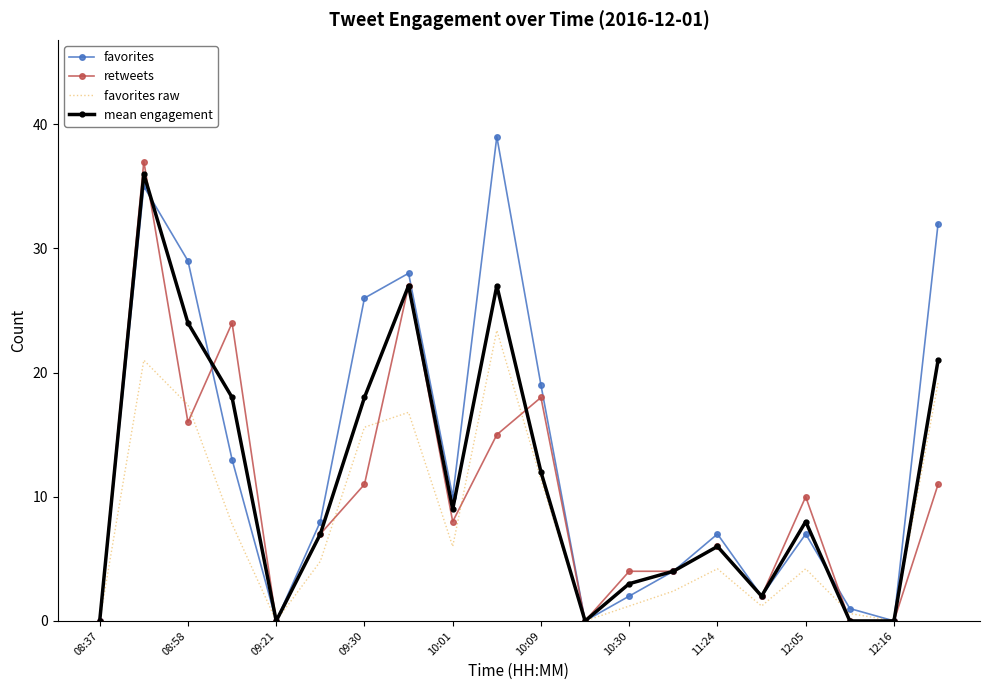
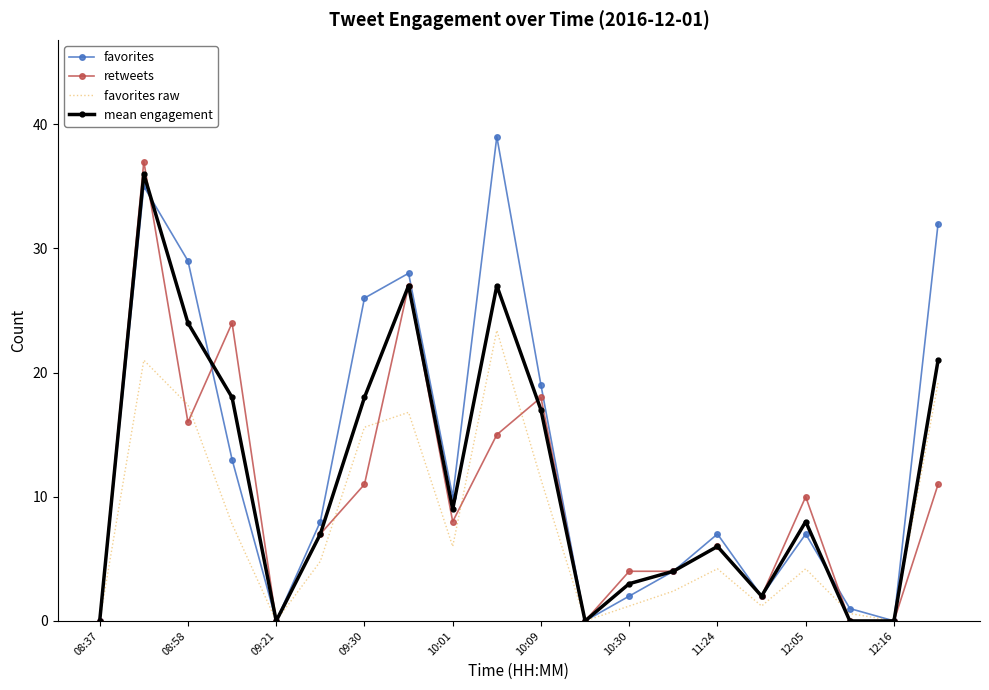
  {
    "favorites": {
      "08:58": 29,
      "09:30": 26,
      "10:01": 10,
      "10:09": 19,
      "10:30": 2,
      "11:24": 7,
      "12:05": 7
    },
    "retweets": {
      "08:58": 16,
      "09:30": 11,
      "10:01": 8,
      "10:09": 18,
      "10:30": 4,
      "12:05": 10
    },
    "favorites raw": {
      "08:58": 17.4,
      "09:30": 15.6,
      "10:01": 6,
      "10:09": 11.4,
      "10:30": 1,
      "11:24": 4,
      "12:05": 4
    },
    "mean engagement": {
      "08:58": 24,
      "09:30": 18,
      "10:01": 9,
-     "10:09": 12,
+     "10:09": 17,
      "10:30": 3,
      "12:05": 8
    }
  }
